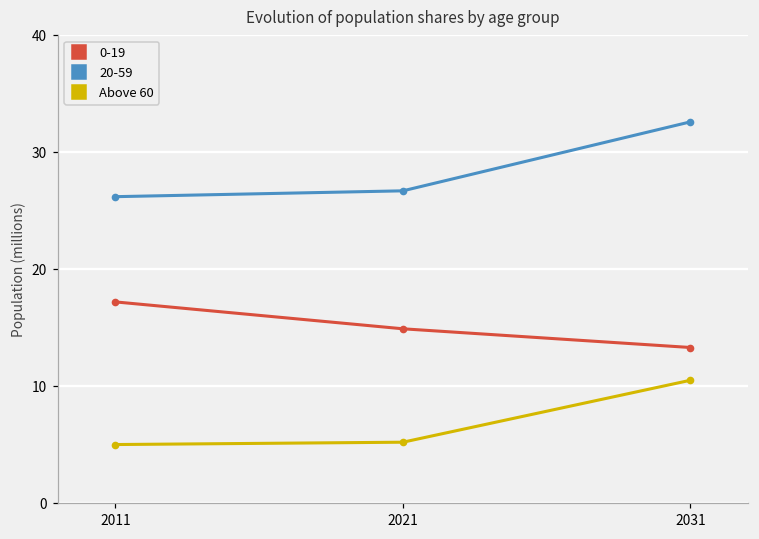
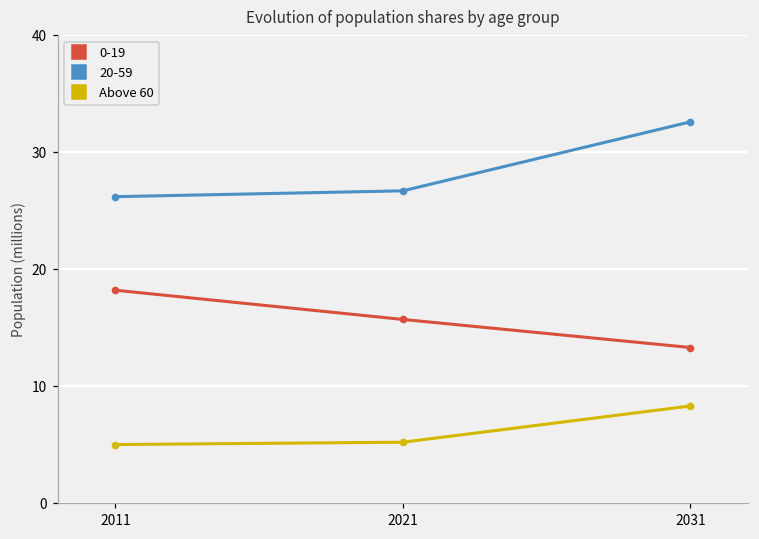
  {
    "0-19": {
-     "2011": 17.2,
-     "2021": 14.9,
+     "2011": 18.2,
+     "2021": 15.7,
      "2031": 13.3
    },
    "20-59": {
      "2011": 26.2,
      "2021": 26.7,
      "2031": 32.6
    },
    "Above 60": {
      "2011": 5.0,
      "2021": 5.2,
-     "2031": 10.5
+     "2031": 8.3
    }
  }
